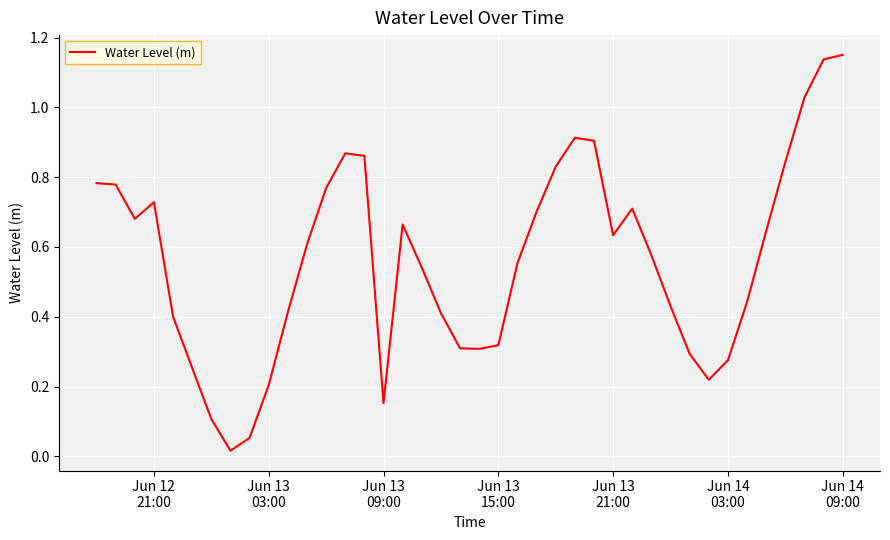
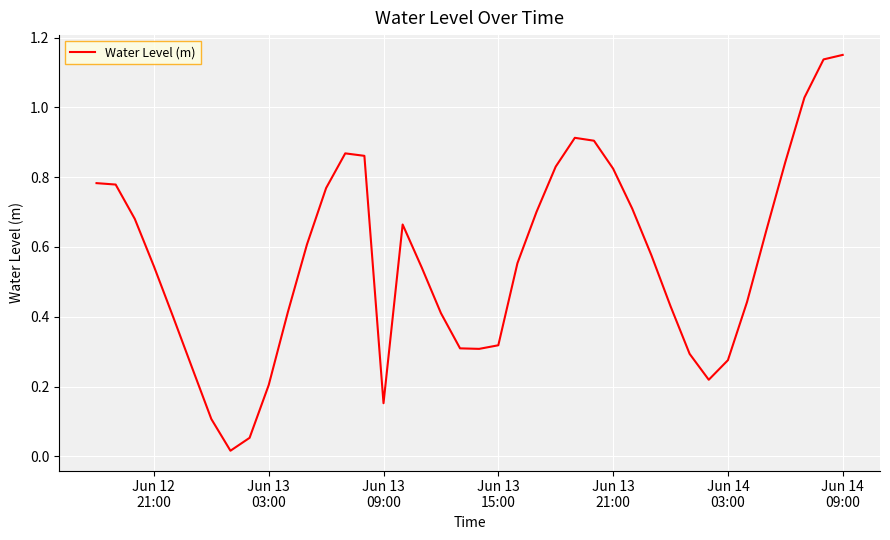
  {
-   "Jun 12 21:00": 0.73,
+   "Jun 12 21:00": 0.54,
    "Jun 13 03:00": 0.20,
    "Jun 13 09:00": 0.15,
    "Jun 13 15:00": 0.32,
-   "Jun 13 21:00": 0.63,
+   "Jun 13 21:00": 0.82,
    "Jun 14 03:00": 0.28,
    "Jun 14 09:00": 1.15
  }
